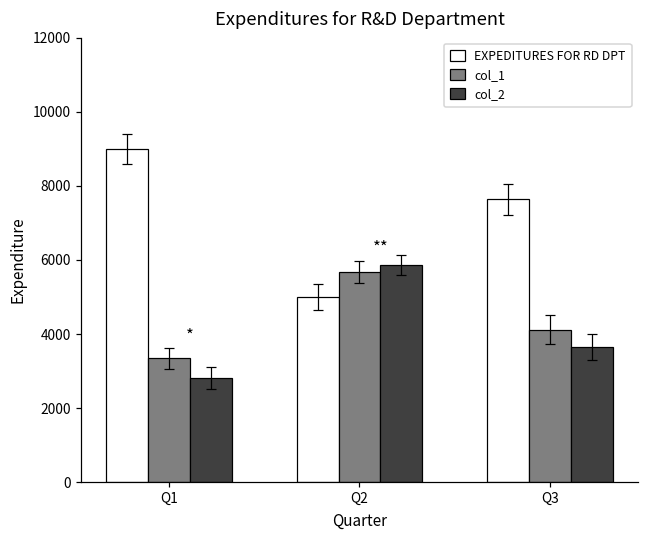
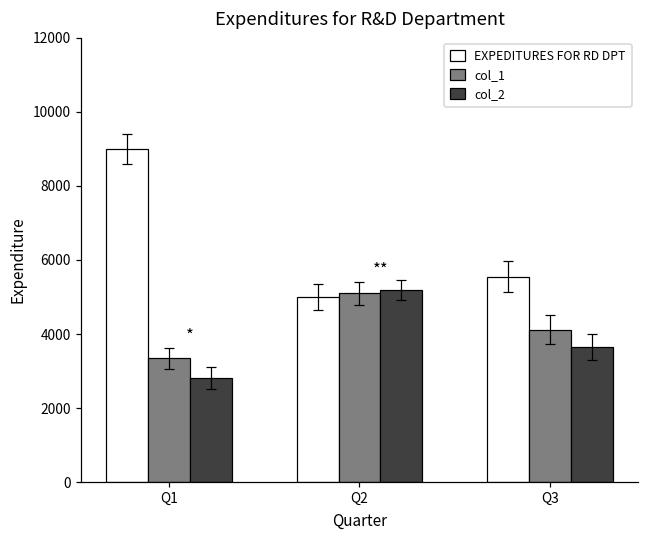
  {
    "EXPEDITURES FOR RD DPT": {
      "Q1": 9000,
      "Q2": 5000,
-     "Q3": 7600
+     "Q3": 5500
    },
    "col_1": {
      "Q1": 3300,
-     "Q2": 5700,
+     "Q2": 5100,
      "Q3": 4100
    },
    "col_2": {
      "Q1": 2800,
-     "Q2": 5900,
+     "Q2": 5200,
      "Q3": 3700
    }
  }
